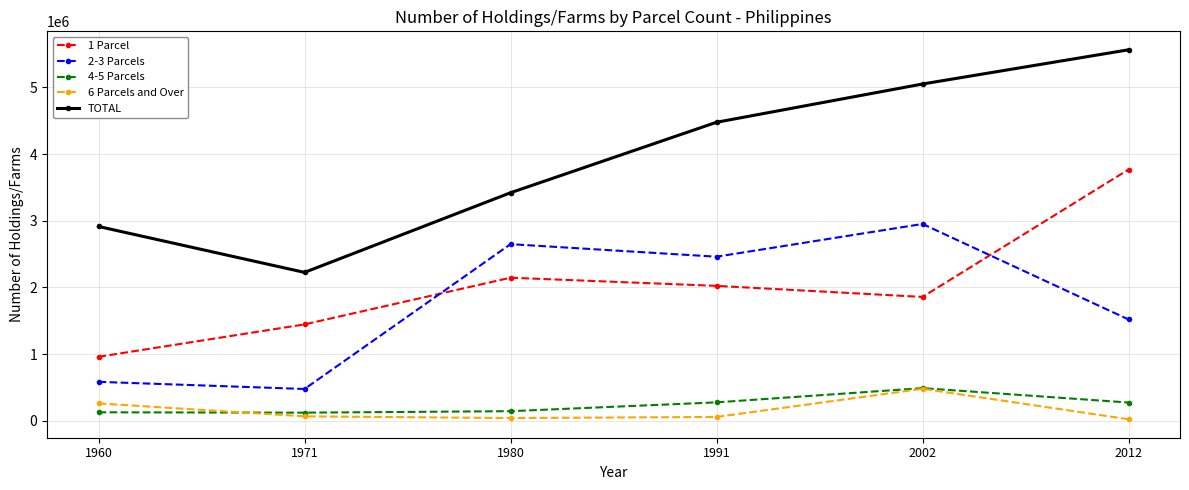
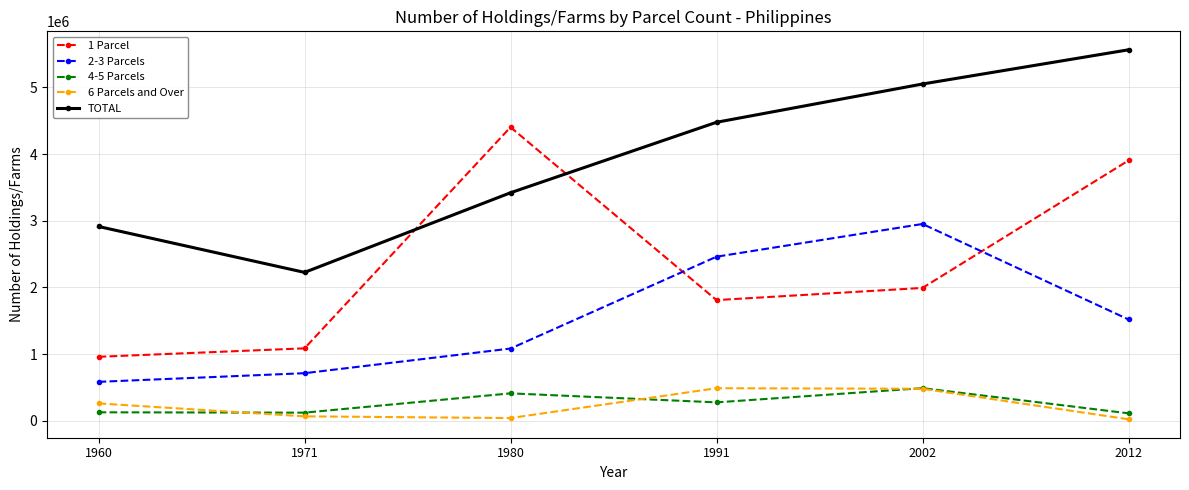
  {
    "1 Parcel": {
      "1960": 1000000,
-     "1971": 1400000,
-     "1980": 2100000,
-     "1991": 2000000,
-     "2002": 1900000,
-     "2012": 3800000
+     "1971": 1100000,
+     "1980": 4400000,
+     "1991": 1800000,
+     "2002": 2000000,
+     "2012": 3900000
    },
    "2-3 Parcels": {
      "1960": 600000,
-     "1971": 500000,
-     "1980": 2600000,
+     "1971": 700000,
+     "1980": 1100000,
      "1991": 2500000,
      "2002": 3000000,
      "2012": 1500000
    },
    "4-5 Parcels": {
      "1960": 100000,
      "1971": 100000,
-     "1980": 100000,
+     "1980": 400000,
      "1991": 300000,
-     "2012": 300000
+     "2012": 100000
    },
    "6 Parcels and Over": {
      "1960": 300000,
      "1971": 100000,
      "1980": 0,
-     "1991": 100000,
+     "1991": 500000,
      "2012": 0
    },
    "TOTAL": {
      "1960": 2900000,
      "1971": 2200000,
      "1980": 3400000,
      "1991": 4500000,
      "2002": 5100000,
      "2012": 5600000
    }
  }
